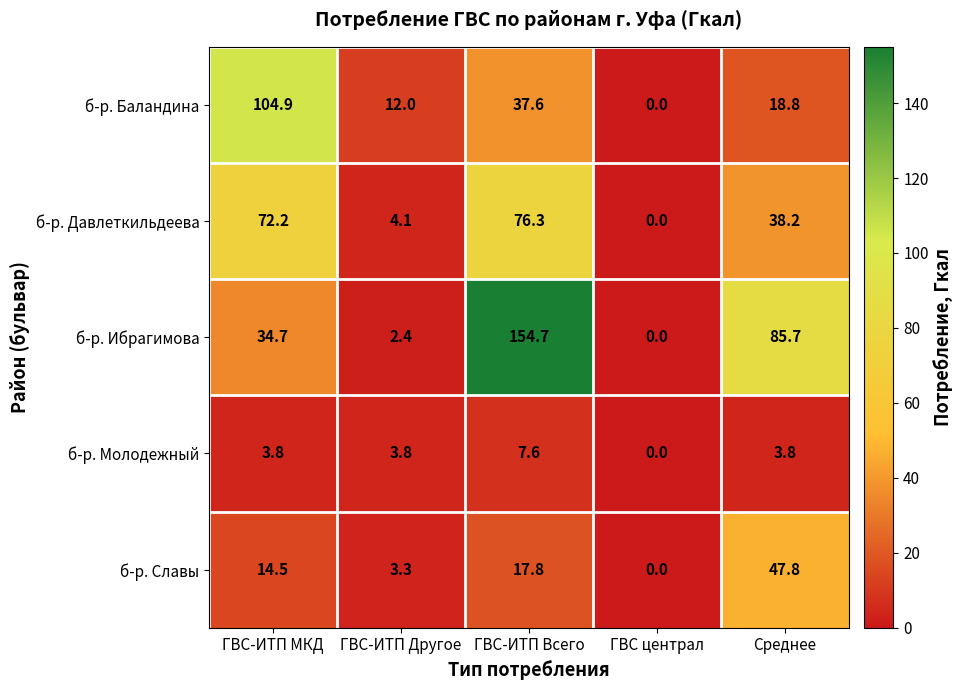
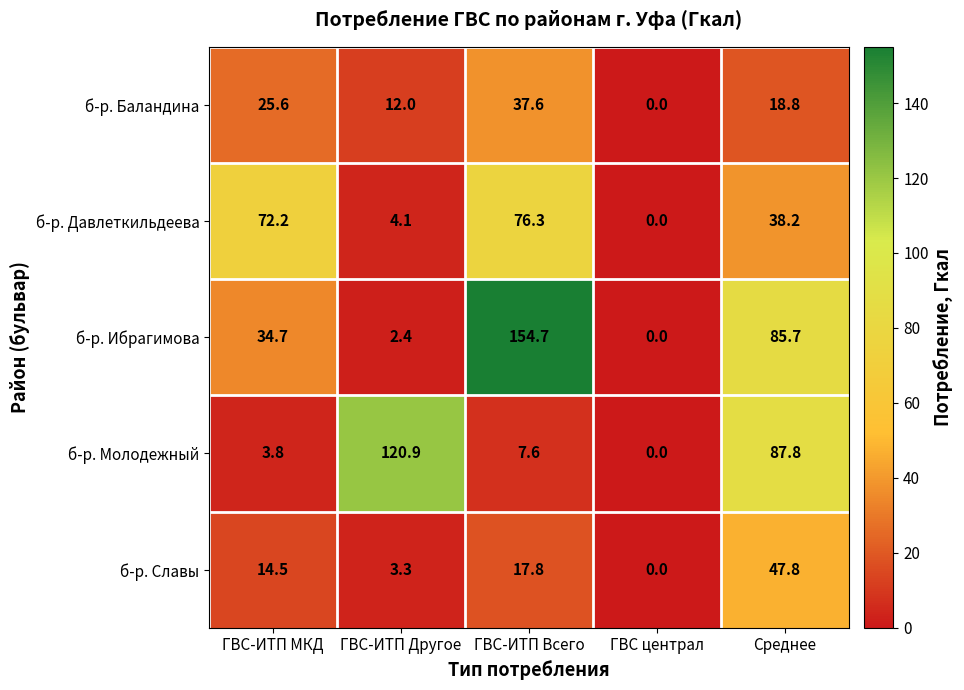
  {
    "б-р. Баландина": {
-     "ГВС-ИТП МКД": 104.9,
+     "ГВС-ИТП МКД": 25.6,
      "ГВС-ИТП Другое": 12.0,
      "ГВС-ИТП Всего": 37.6,
      "ГВС централ": 0.0,
      "Среднее": 18.8
    },
    "б-р. Давлеткильдеева": {
      "ГВС-ИТП МКД": 72.2,
      "ГВС-ИТП Другое": 4.1,
      "ГВС-ИТП Всего": 76.3,
      "ГВС централ": 0.0,
      "Среднее": 38.2
    },
    "б-р. Ибрагимова": {
      "ГВС-ИТП МКД": 34.7,
      "ГВС-ИТП Другое": 2.4,
      "ГВС-ИТП Всего": 154.7,
      "ГВС централ": 0.0,
      "Среднее": 85.7
    },
    "б-р. Молодежный": {
      "ГВС-ИТП МКД": 3.8,
-     "ГВС-ИТП Другое": 3.8,
+     "ГВС-ИТП Другое": 120.9,
      "ГВС-ИТП Всего": 7.6,
      "ГВС централ": 0.0,
-     "Среднее": 3.8
+     "Среднее": 87.8
    },
    "б-р. Славы": {
      "ГВС-ИТП МКД": 14.5,
      "ГВС-ИТП Другое": 3.3,
      "ГВС-ИТП Всего": 17.8,
      "ГВС централ": 0.0,
      "Среднее": 47.8
    }
  }
